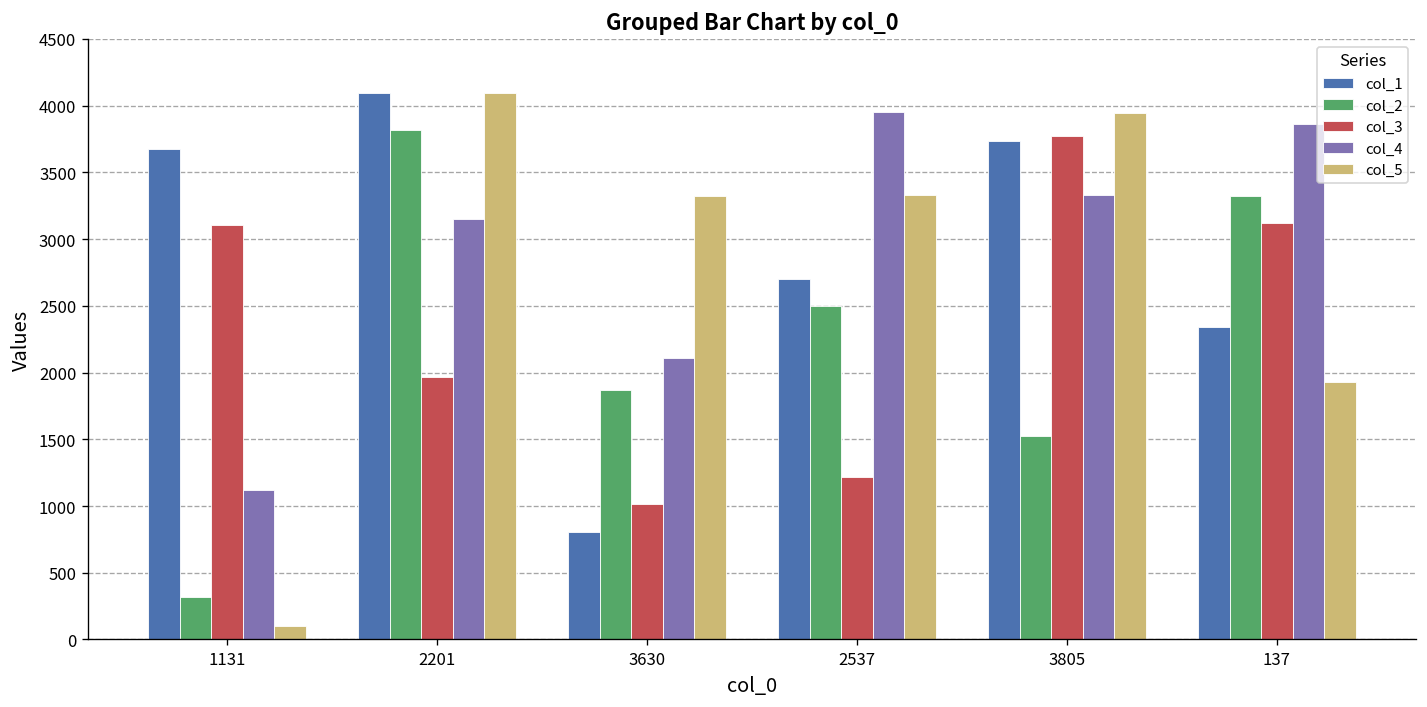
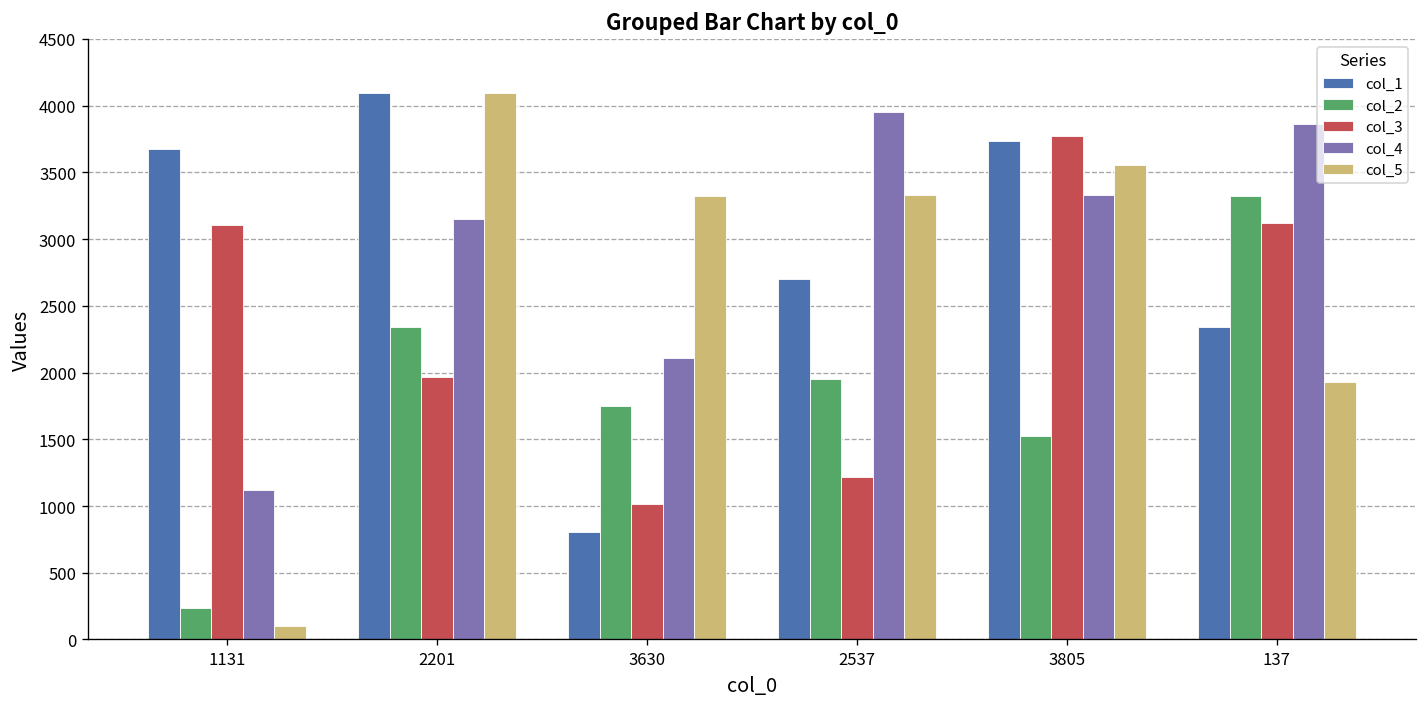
  {
    "col_2": {
-     "1131": 320,
-     "2201": 3820,
-     "3630": 1870,
-     "2537": 2500,
+     "1131": 230,
+     "2201": 2340,
+     "3630": 1750,
+     "2537": 1950,
      "3805": 1520,
      "137": 3320
    },
    "col_3": {
      "1131": 3100,
      "2201": 1970,
      "3630": 1020,
      "2537": 1220,
      "3805": 3770,
      "137": 3120
    },
    "col_5": {
      "1131": 100,
      "2201": 4100,
      "3630": 3320,
      "2537": 3330,
-     "3805": 3940,
+     "3805": 3560,
      "137": 1930
    }
  }
